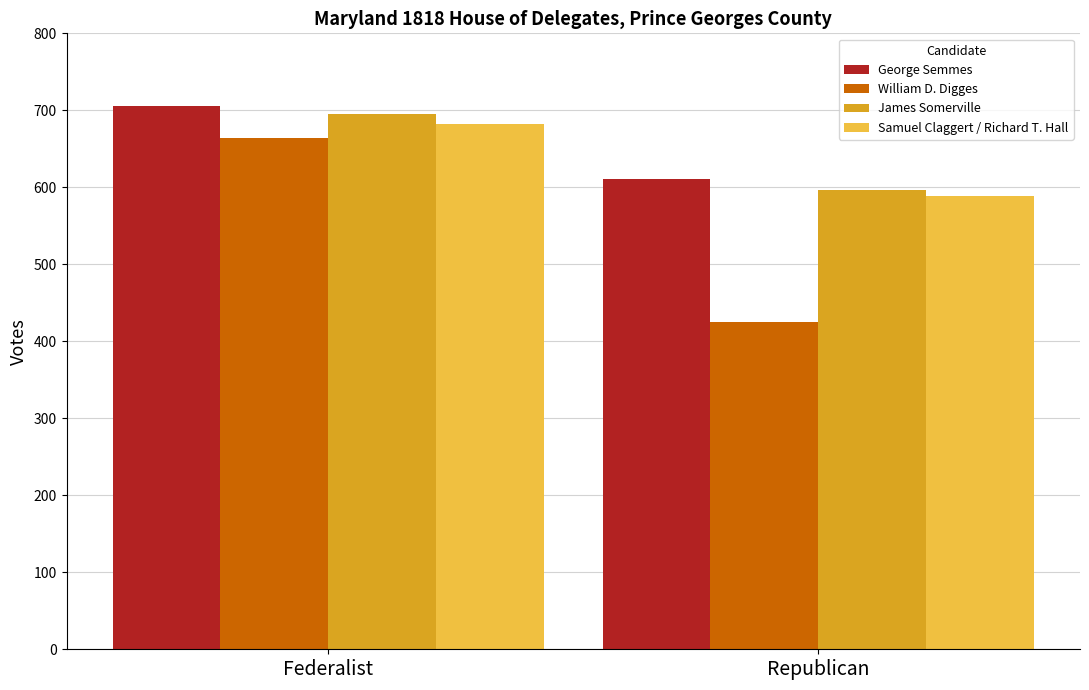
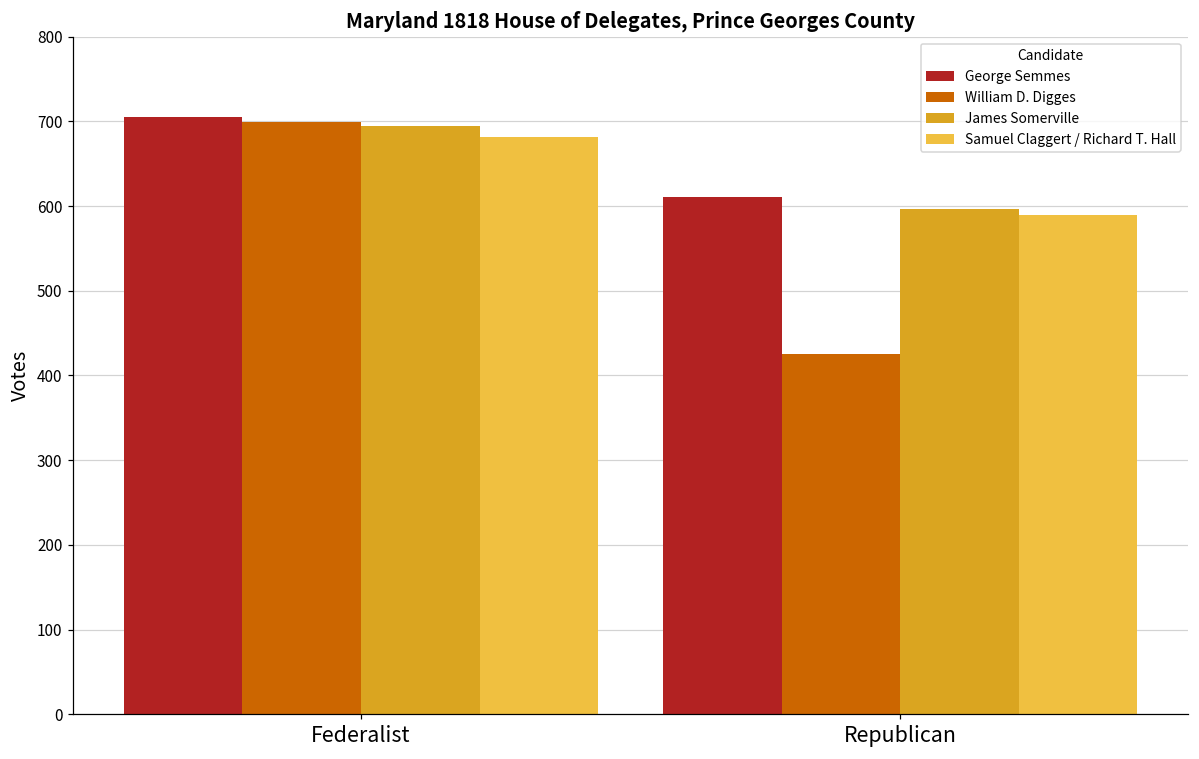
  {
    "George Semmes": {
      "Federalist": 710,
      "Republican": 610
    },
    "William D. Digges": {
-     "Federalist": 660,
+     "Federalist": 700,
      "Republican": 430
    }
  }
